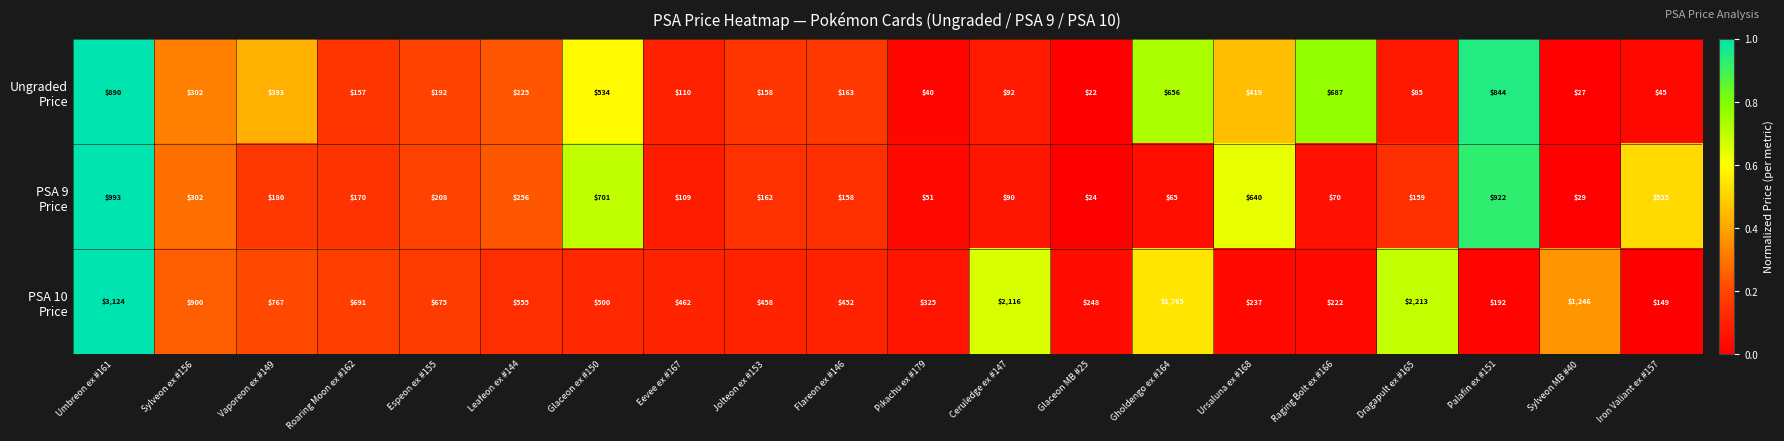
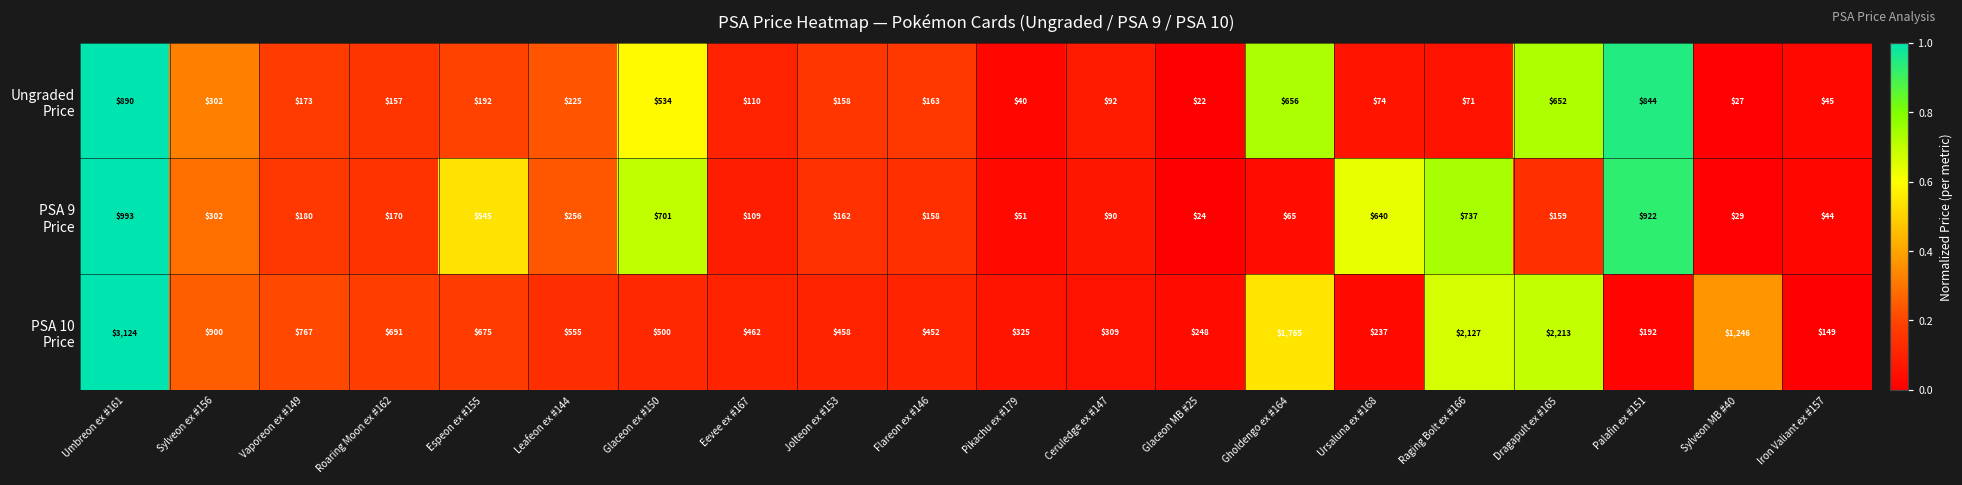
  {
    "Ungraded Price": {
      "Umbreon ex #161": "$890",
      "Sylveon ex #156": "$302",
-     "Vaporeon ex #149": "$393",
+     "Vaporeon ex #149": "$173",
      "Roaring Moon ex #162": "$157",
      "Espeon ex #155": "$192",
      "Leafeon ex #144": "$225",
      "Glaceon ex #150": "$534",
      "Eevee ex #167": "$110",
      "Jolteon ex #153": "$158",
      "Flareon ex #146": "$163",
      "Pikachu ex #179": "$40",
      "Ceruledge ex #147": "$92",
      "Glaceon MB #25": "$22",
      "Gholdengo ex #164": "$656",
-     "Ursaluna ex #168": "$419",
-     "Raging Bolt ex #166": "$687",
-     "Dragapult ex #165": "$85",
+     "Ursaluna ex #168": "$74",
+     "Raging Bolt ex #166": "$71",
+     "Dragapult ex #165": "$652",
      "Palafin ex #151": "$844",
      "Sylveon MB #40": "$27",
      "Iron Valiant ex #157": "$45"
    },
    "PSA 9 Price": {
      "Umbreon ex #161": "$993",
      "Sylveon ex #156": "$302",
      "Vaporeon ex #149": "$180",
      "Roaring Moon ex #162": "$170",
-     "Espeon ex #155": "$208",
+     "Espeon ex #155": "$545",
      "Leafeon ex #144": "$256",
      "Glaceon ex #150": "$701",
      "Eevee ex #167": "$109",
      "Jolteon ex #153": "$162",
      "Flareon ex #146": "$158",
      "Pikachu ex #179": "$51",
      "Ceruledge ex #147": "$90",
      "Glaceon MB #25": "$24",
      "Gholdengo ex #164": "$65",
      "Ursaluna ex #168": "$640",
-     "Raging Bolt ex #166": "$70",
+     "Raging Bolt ex #166": "$737",
      "Dragapult ex #165": "$159",
      "Palafin ex #151": "$922",
      "Sylveon MB #40": "$29",
-     "Iron Valiant ex #157": "$525"
+     "Iron Valiant ex #157": "$44"
    },
    "PSA 10 Price": {
      "Umbreon ex #161": "$3,124",
      "Sylveon ex #156": "$900",
      "Vaporeon ex #149": "$767",
      "Roaring Moon ex #162": "$691",
      "Espeon ex #155": "$675",
      "Leafeon ex #144": "$555",
      "Glaceon ex #150": "$500",
      "Eevee ex #167": "$462",
      "Jolteon ex #153": "$458",
      "Flareon ex #146": "$452",
      "Pikachu ex #179": "$325",
-     "Ceruledge ex #147": "$2,116",
+     "Ceruledge ex #147": "$309",
      "Glaceon MB #25": "$248",
      "Gholdengo ex #164": "$1,765",
      "Ursaluna ex #168": "$237",
-     "Raging Bolt ex #166": "$222",
+     "Raging Bolt ex #166": "$2,127",
      "Dragapult ex #165": "$2,213",
      "Palafin ex #151": "$192",
      "Sylveon MB #40": "$1,246",
      "Iron Valiant ex #157": "$149"
    }
  }
